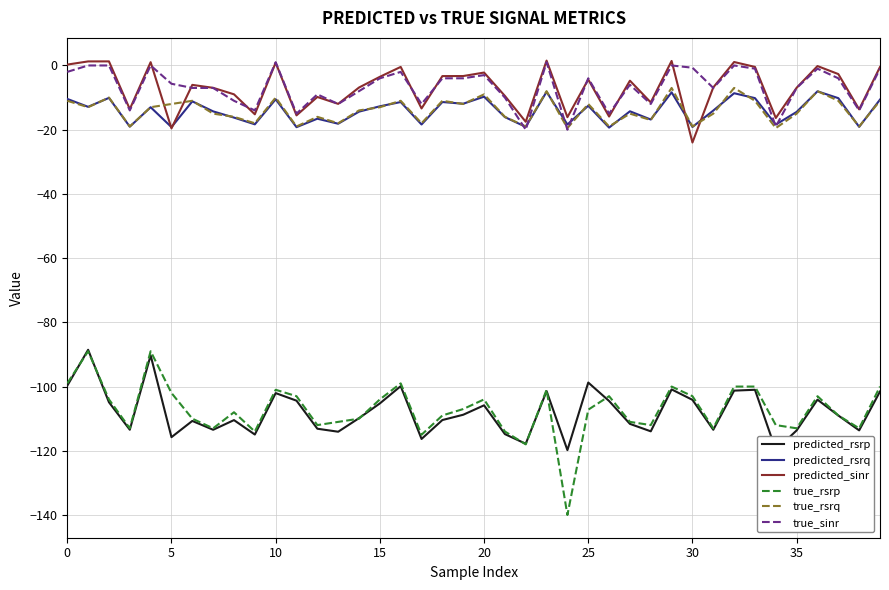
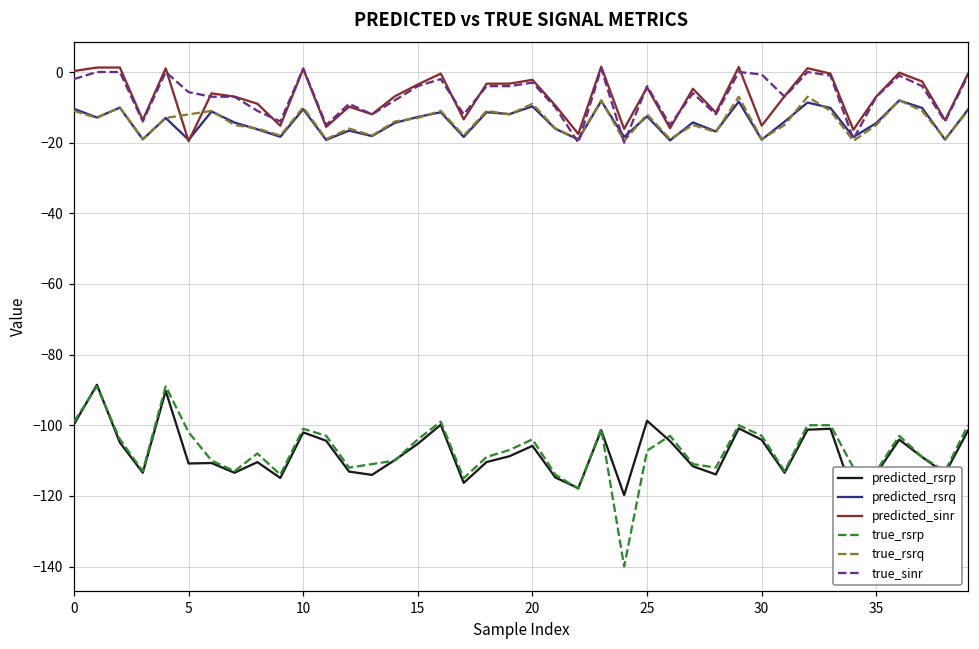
  {
    "predicted_rsrp": {
-     "5": -116,
+     "5": -111,
      "10": -102,
      "15": -105,
      "20": -106,
      "25": -99,
      "30": -104
    },
    "predicted_sinr": {
      "0": 0,
-     "30": -24
+     "30": -15
    },
    "true_rsrp": {
      "5": -102,
      "10": -101,
      "15": -104,
      "20": -104,
      "25": -107,
      "30": -103
    },
    "true_rsrq": {
      "5": -12
    },
    "true_sinr": {
      "0": -2,
      "5": -6,
      "30": -1
    }
  }
